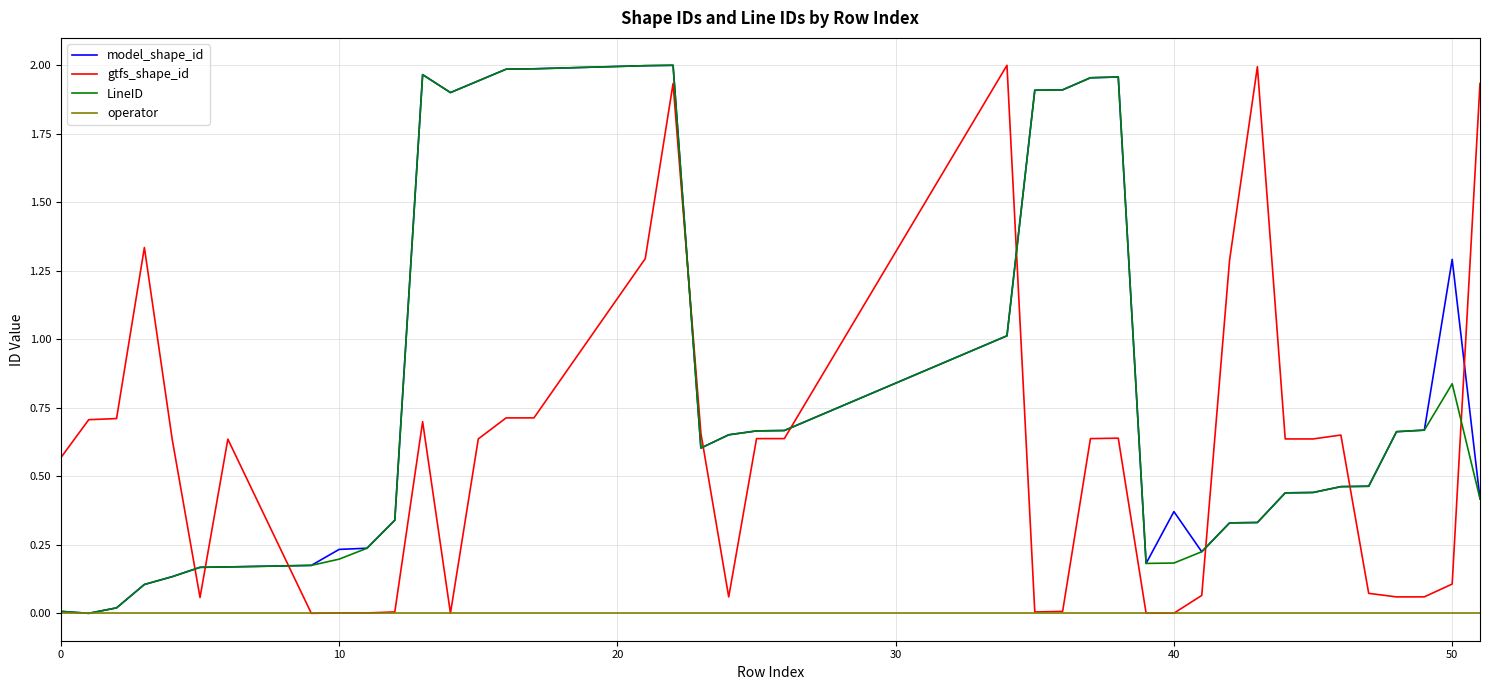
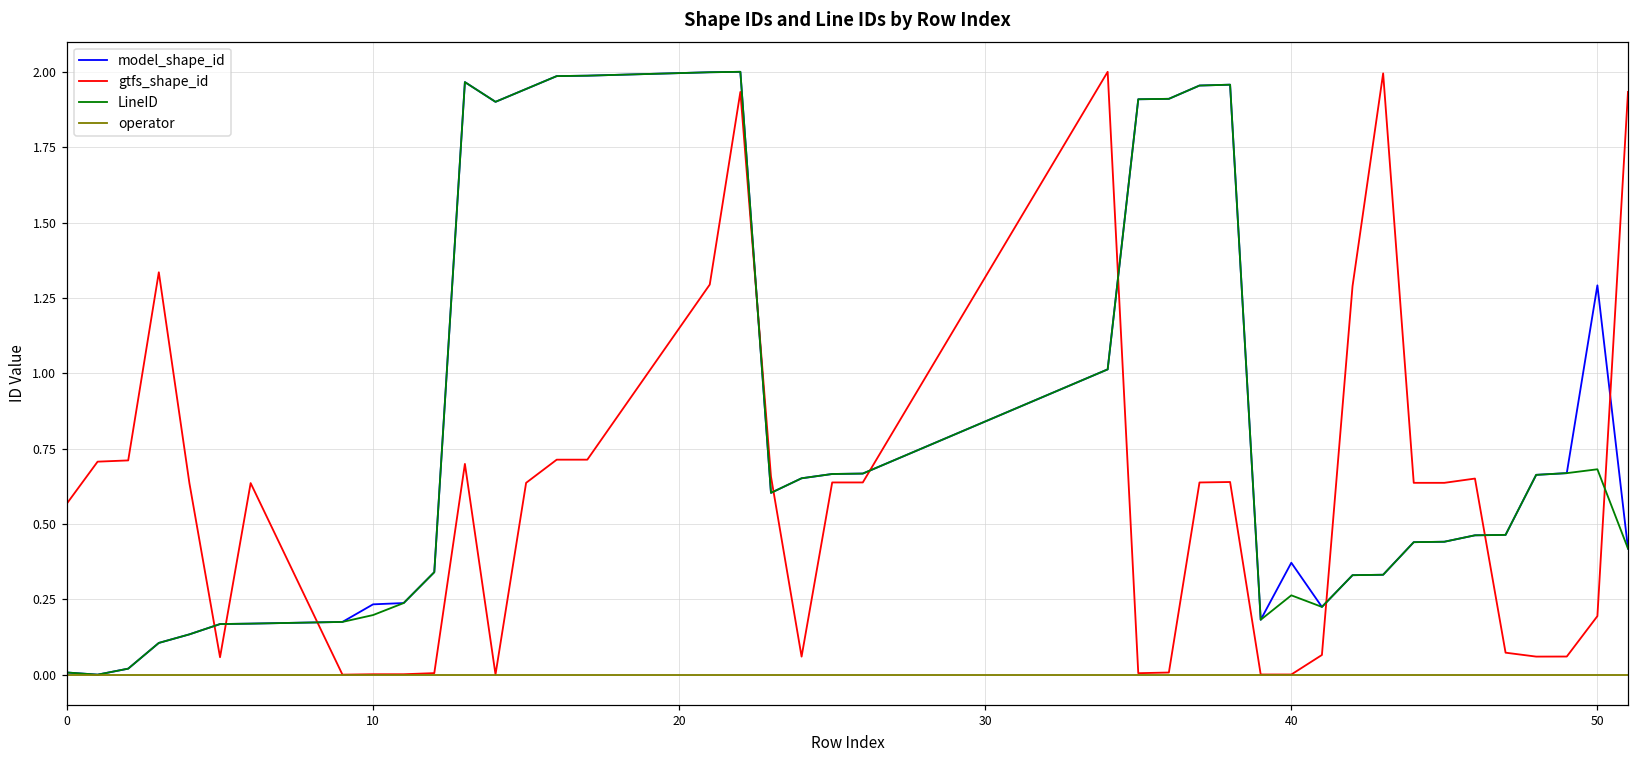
  {
    "model_shape_id": {
      "10": 0.23,
      "40": 0.37,
      "50": 1.29
    },
    "gtfs_shape_id": {
      "0": 0.57,
-     "50": 0.11
+     "50": 0.19
    },
    "LineID": {
      "10": 0.20,
-     "40": 0.18,
-     "50": 0.84
+     "40": 0.26,
+     "50": 0.68
    },
    "operator": {
      "50": 0.00
    }
  }
